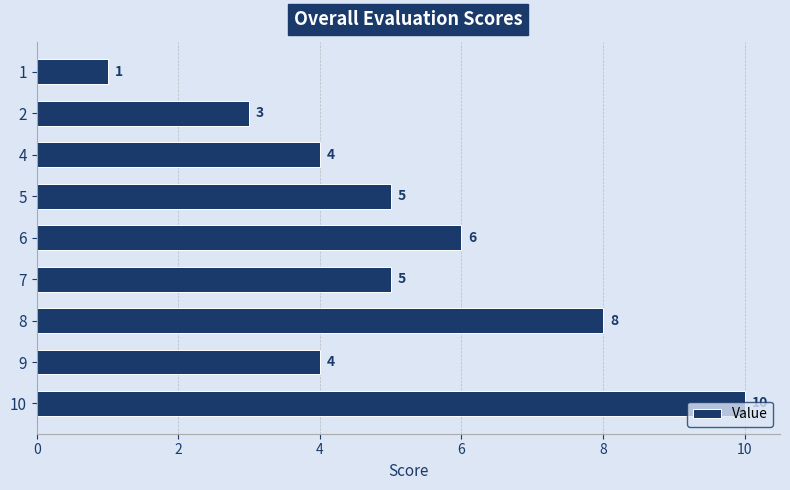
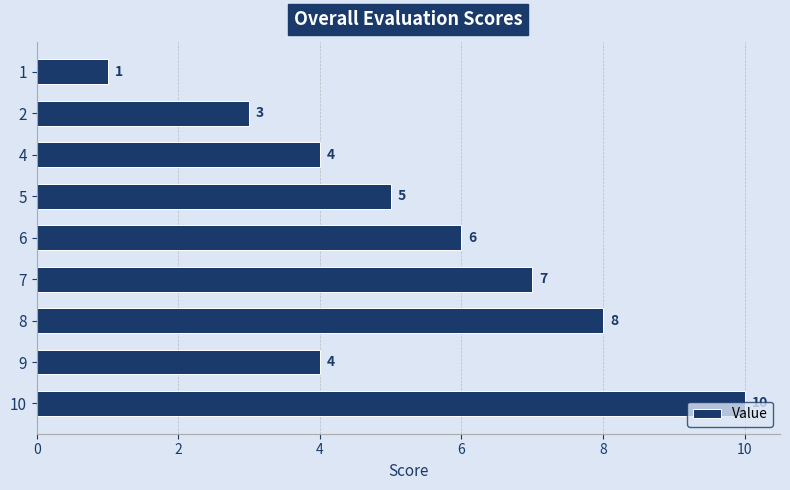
  {
    "1": 1,
    "2": 3,
    "4": 4,
    "5": 5,
    "6": 6,
-   "7": 5,
+   "7": 7,
    "8": 8,
    "9": 4
  }
